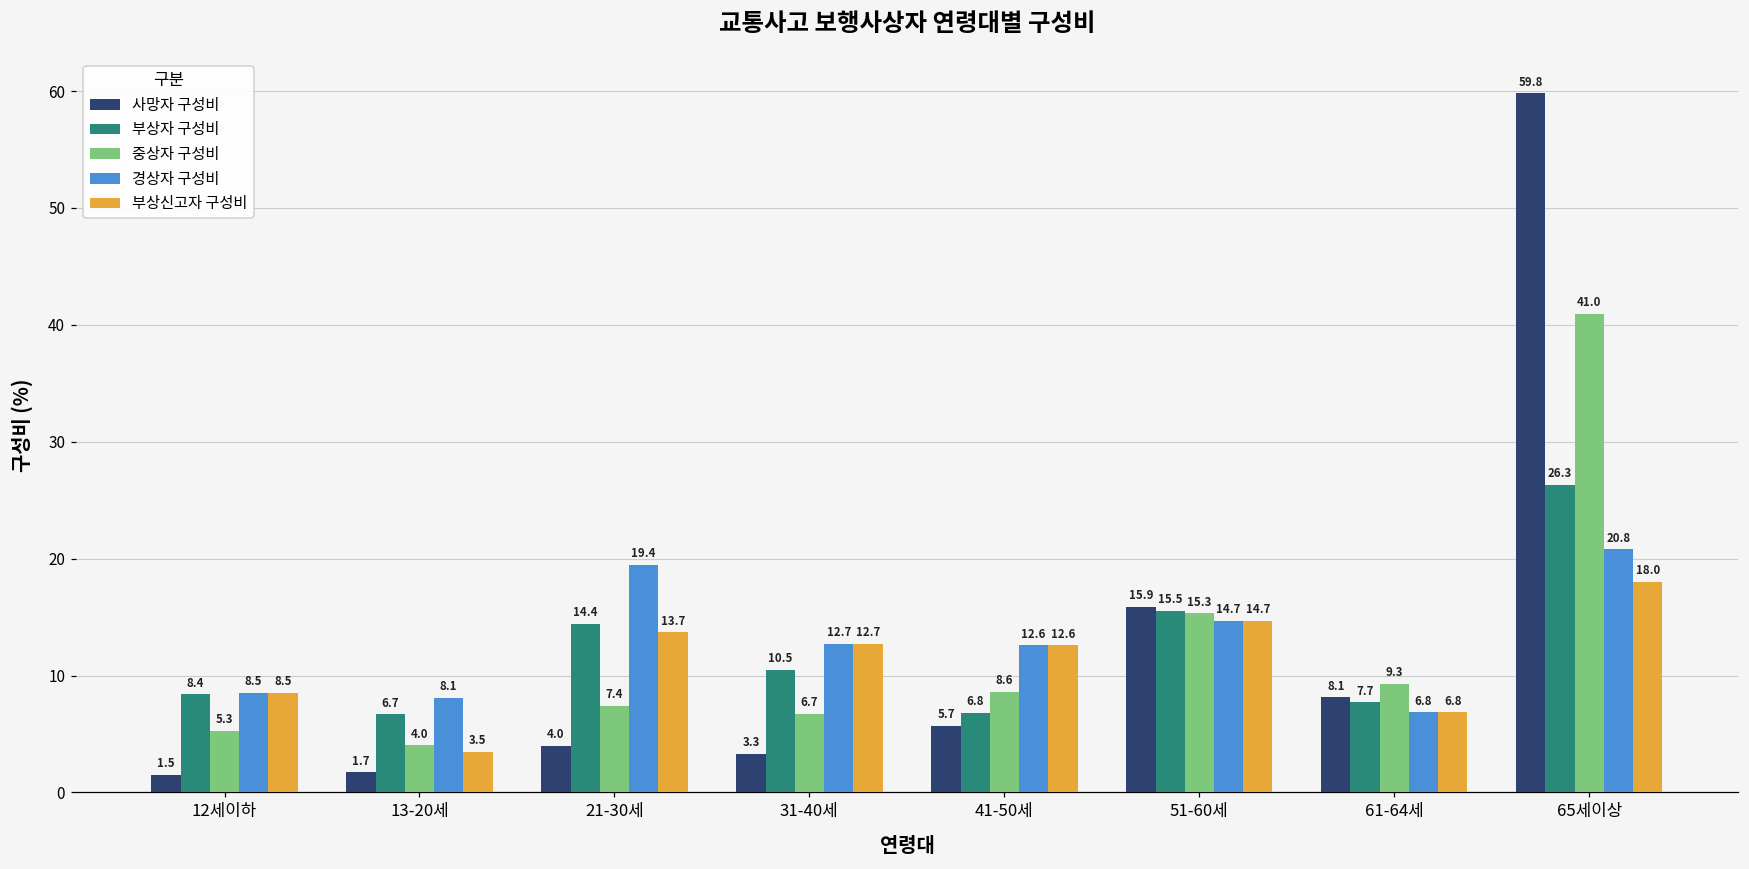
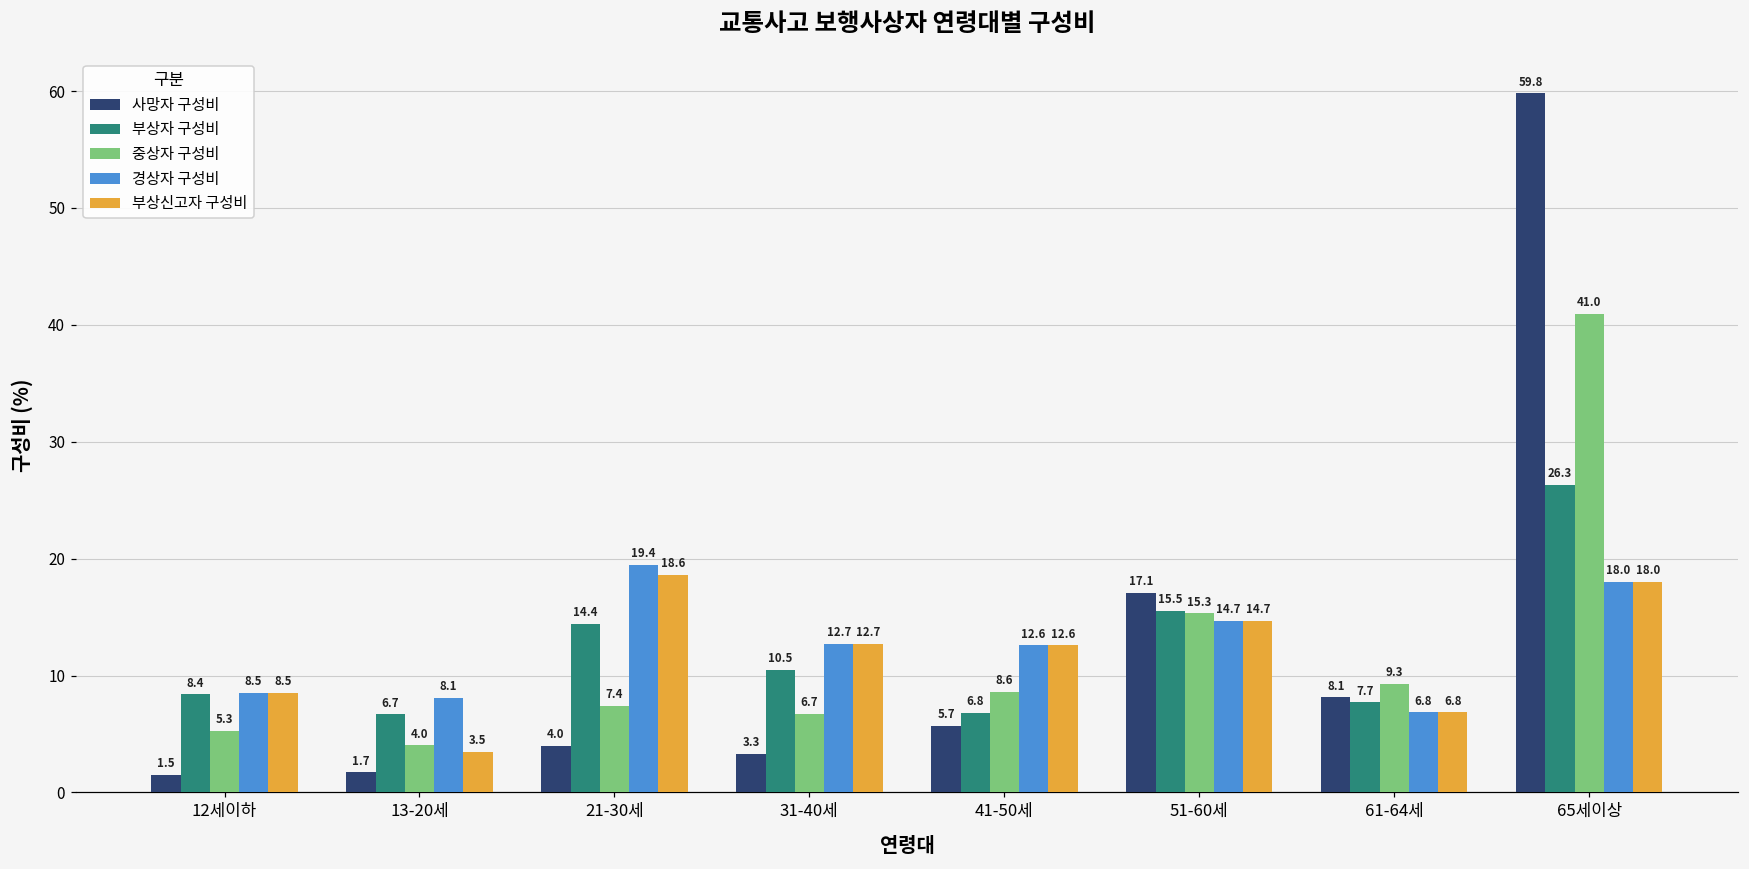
  {
    "사망자 구성비": {
      "12세이하": 1.5,
      "13-20세": 1.7,
      "21-30세": 4.0,
      "31-40세": 3.3,
      "41-50세": 5.7,
-     "51-60세": 15.9,
+     "51-60세": 17.1,
      "61-64세": 8.1,
      "65세이상": 59.8
    },
    "부상자 구성비": {
      "12세이하": 8.4,
      "13-20세": 6.7,
      "21-30세": 14.4,
      "31-40세": 10.5,
      "41-50세": 6.8,
      "51-60세": 15.5,
      "61-64세": 7.7,
      "65세이상": 26.3
    },
    "중상자 구성비": {
      "12세이하": 5.3,
      "13-20세": 4.0,
      "21-30세": 7.4,
      "31-40세": 6.7,
      "41-50세": 8.6,
      "51-60세": 15.3,
      "61-64세": 9.3,
      "65세이상": 41.0
    },
    "경상자 구성비": {
      "12세이하": 8.5,
      "13-20세": 8.1,
      "21-30세": 19.4,
      "31-40세": 12.7,
      "41-50세": 12.6,
      "51-60세": 14.7,
      "61-64세": 6.8,
-     "65세이상": 20.8
+     "65세이상": 18.0
    },
    "부상신고자 구성비": {
      "12세이하": 8.5,
      "13-20세": 3.5,
-     "21-30세": 13.7,
+     "21-30세": 18.6,
      "31-40세": 12.7,
      "41-50세": 12.6,
      "51-60세": 14.7,
      "61-64세": 6.8,
      "65세이상": 18.0
    }
  }
